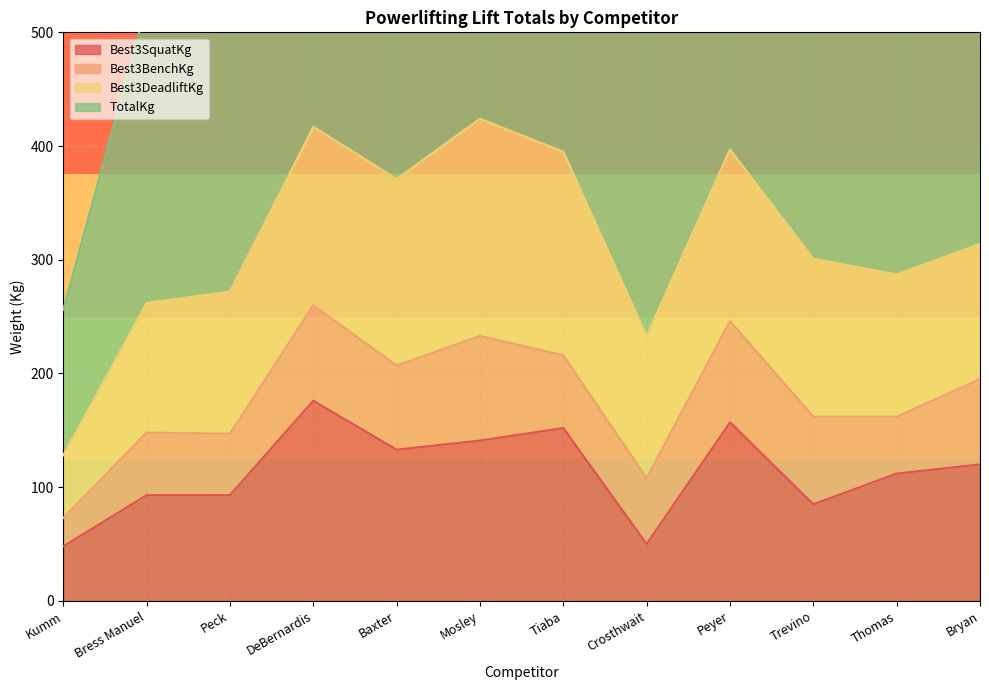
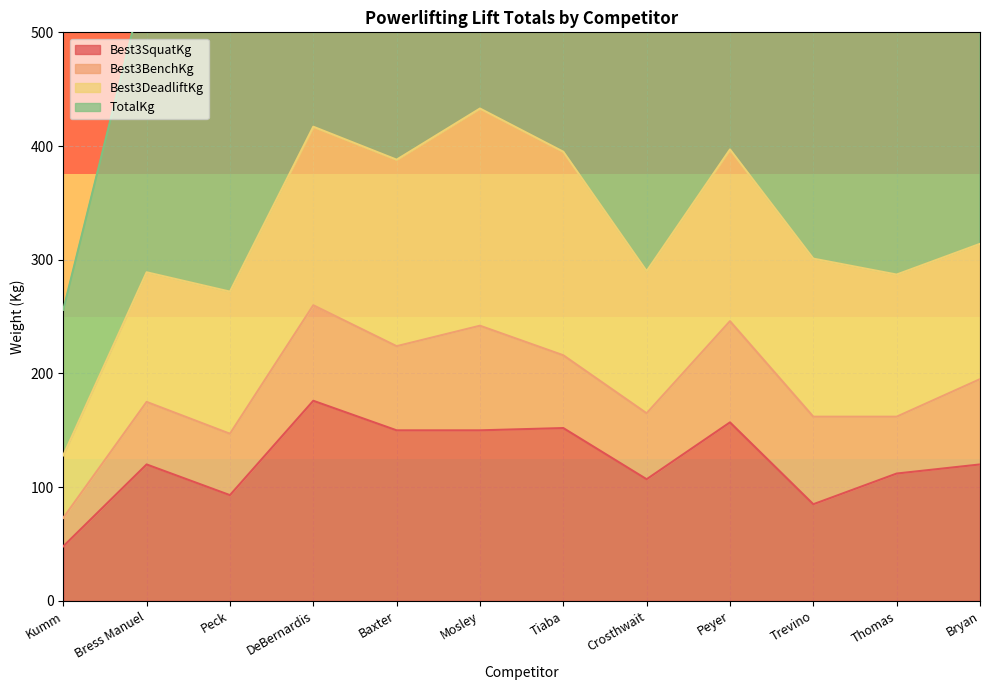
  {
    "Best3SquatKg": {
      "Kumm": 48,
-     "Bress Manuel": 93,
+     "Bress Manuel": 120,
      "Peck": 93,
      "DeBernardis": 176,
-     "Baxter": 133,
-     "Mosley": 141,
+     "Baxter": 150,
+     "Mosley": 150,
      "Tiaba": 152,
-     "Crosthwait": 50,
+     "Crosthwait": 107,
      "Peyer": 157,
      "Trevino": 85,
      "Thomas": 112,
      "Bryan": 120
    },
    "TotalKg": {
      "Kumm": 128
    }
  }
